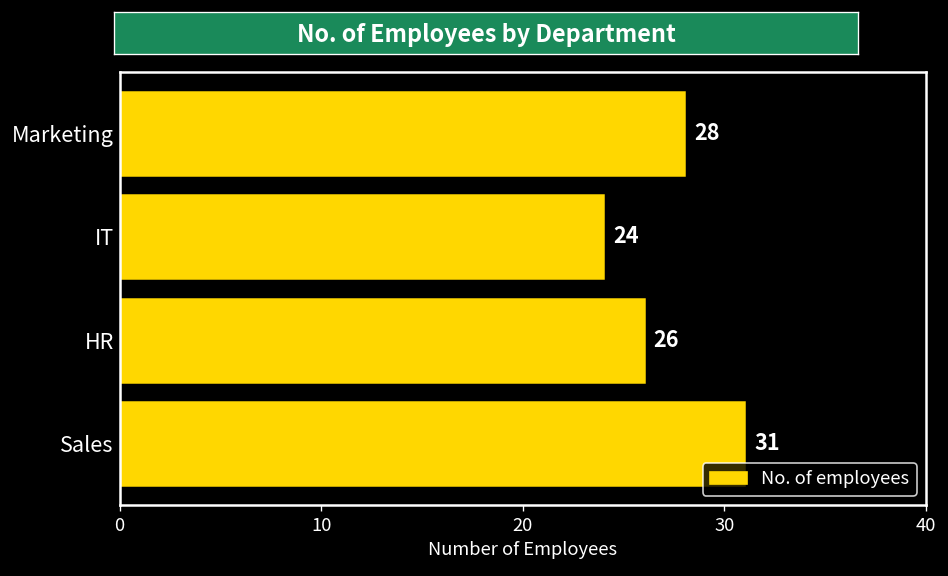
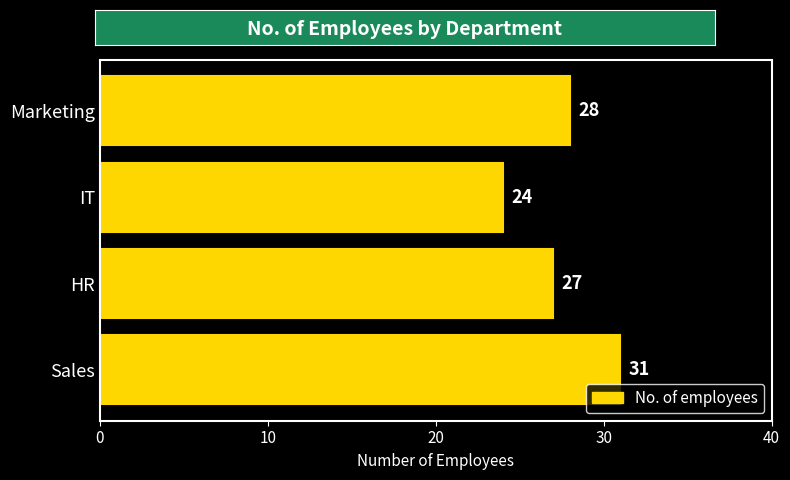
  {
    "Marketing": 28,
    "IT": 24,
-   "HR": 26,
+   "HR": 27,
    "Sales": 31
  }
